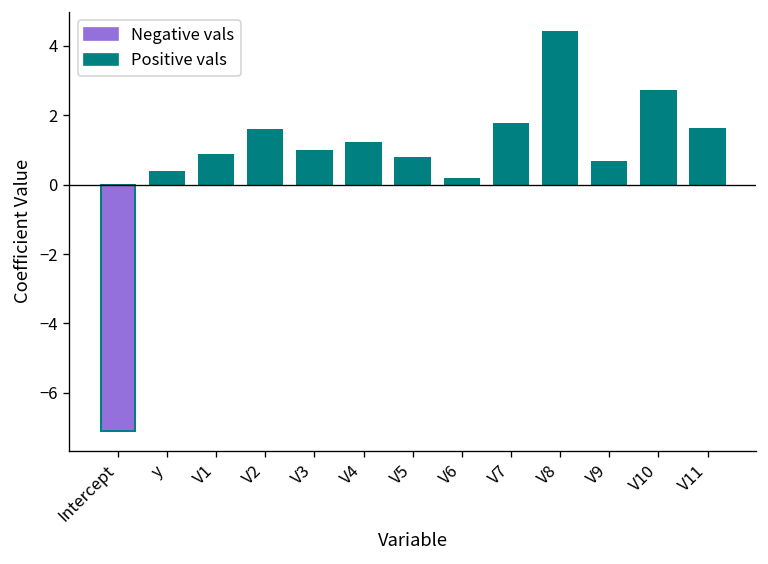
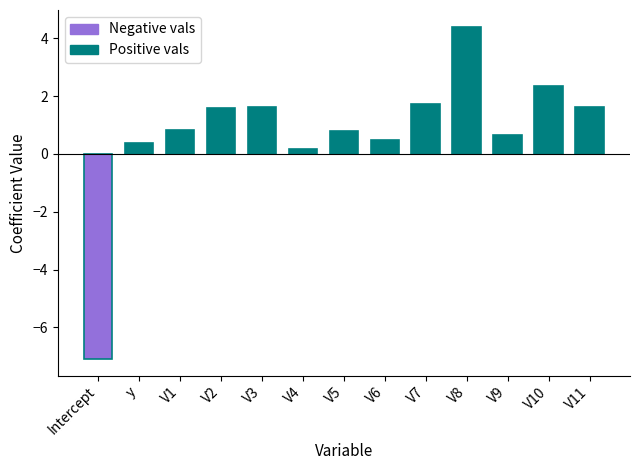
  {
    "Intercept": -7.1,
    "y": 0.4,
    "V1": 0.8,
    "V2": 1.6,
-   "V3": 1.0,
-   "V4": 1.2,
+   "V3": 1.6,
+   "V4": 0.2,
    "V5": 0.8,
-   "V6": 0.1,
+   "V6": 0.5,
    "V7": 1.7,
    "V8": 4.4,
    "V9": 0.7,
-   "V10": 2.7,
+   "V10": 2.4,
    "V11": 1.6
  }
